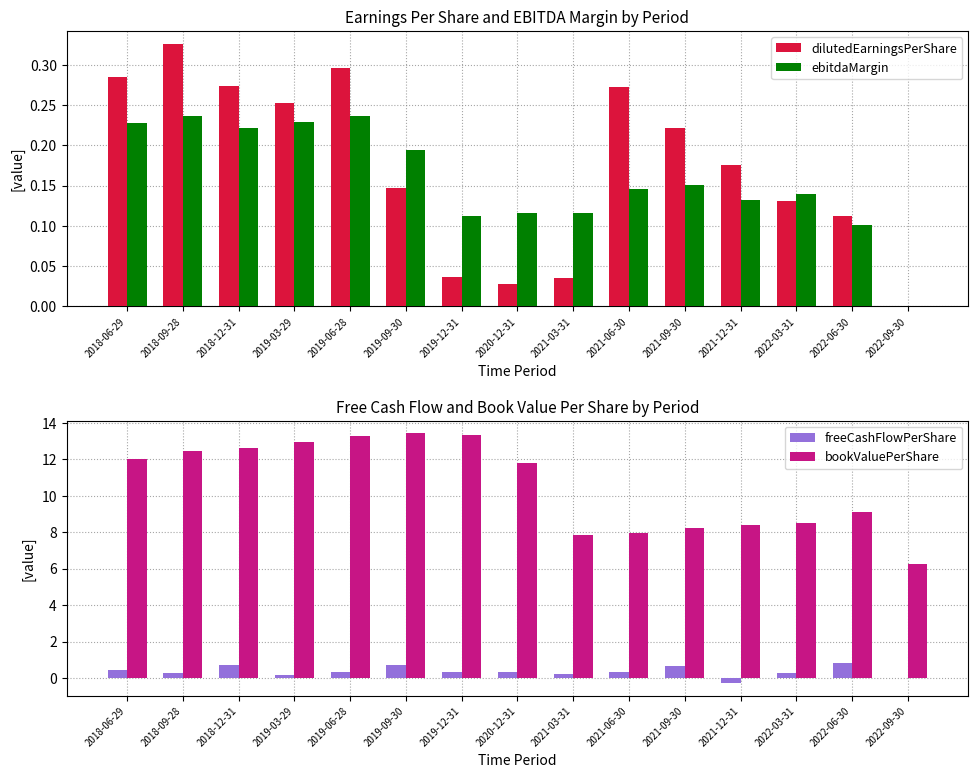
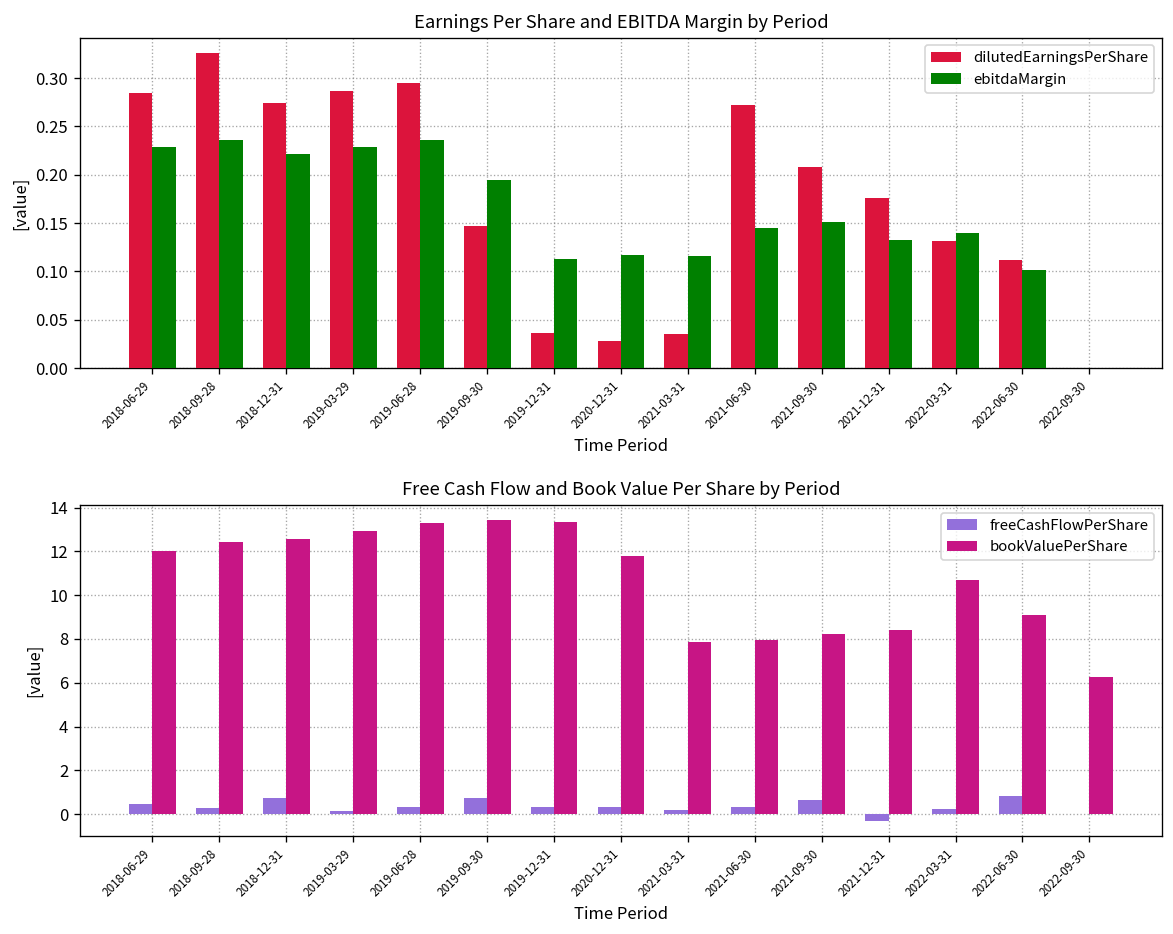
  {
    "Earnings Per Share and EBITDA Margin by Period": {
      "dilutedEarningsPerShare": {
        "2018-06-29": 0.28,
        "2018-09-28": 0.33,
        "2018-12-31": 0.27,
-       "2019-03-29": 0.25,
+       "2019-03-29": 0.29,
        "2019-06-28": 0.30,
        "2019-09-30": 0.15,
        "2019-12-31": 0.04,
        "2020-12-31": 0.03,
        "2021-03-31": 0.03,
        "2021-06-30": 0.27,
-       "2021-09-30": 0.22,
+       "2021-09-30": 0.21,
        "2021-12-31": 0.18,
        "2022-03-31": 0.13,
        "2022-06-30": 0.11,
        "2022-09-30": 0.00
      },
      "ebitdaMargin": {
        "2018-06-29": 0.23,
        "2018-09-28": 0.24,
        "2018-12-31": 0.22,
        "2019-03-29": 0.23,
        "2019-06-28": 0.24,
        "2019-09-30": 0.19,
        "2019-12-31": 0.11,
        "2020-12-31": 0.12,
        "2021-03-31": 0.12,
        "2021-06-30": 0.15,
        "2021-09-30": 0.15,
        "2021-12-31": 0.13,
        "2022-03-31": 0.14,
        "2022-06-30": 0.10,
        "2022-09-30": 0.00
      }
    },
    "Free Cash Flow and Book Value Per Share by Period": {
      "freeCashFlowPerShare": {
        "2018-06-29": 0.4,
        "2018-09-28": 0.3,
        "2018-12-31": 0.7,
        "2019-03-29": 0.2,
        "2019-06-28": 0.3,
        "2019-09-30": 0.7,
        "2019-12-31": 0.3,
        "2020-12-31": 0.3,
        "2021-03-31": 0.2,
        "2021-06-30": 0.3,
        "2021-09-30": 0.7,
        "2021-12-31": -0.3,
        "2022-03-31": 0.3,
        "2022-06-30": 0.8,
        "2022-09-30": 0.0
      },
      "bookValuePerShare": {
        "2018-06-29": 12.0,
        "2018-09-28": 12.4,
        "2018-12-31": 12.6,
        "2019-03-29": 12.9,
        "2019-06-28": 13.3,
        "2019-09-30": 13.4,
        "2019-12-31": 13.3,
        "2020-12-31": 11.8,
        "2021-03-31": 7.9,
        "2021-06-30": 8.0,
        "2021-09-30": 8.2,
        "2021-12-31": 8.4,
-       "2022-03-31": 8.5,
+       "2022-03-31": 10.7,
        "2022-06-30": 9.1,
        "2022-09-30": 6.3
      }
    }
  }
